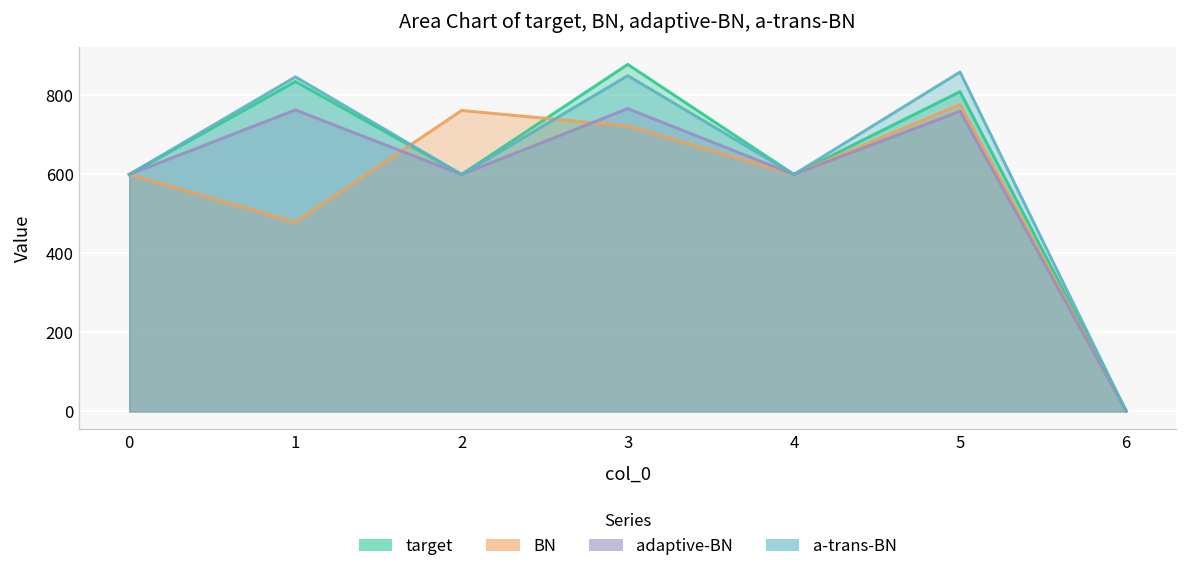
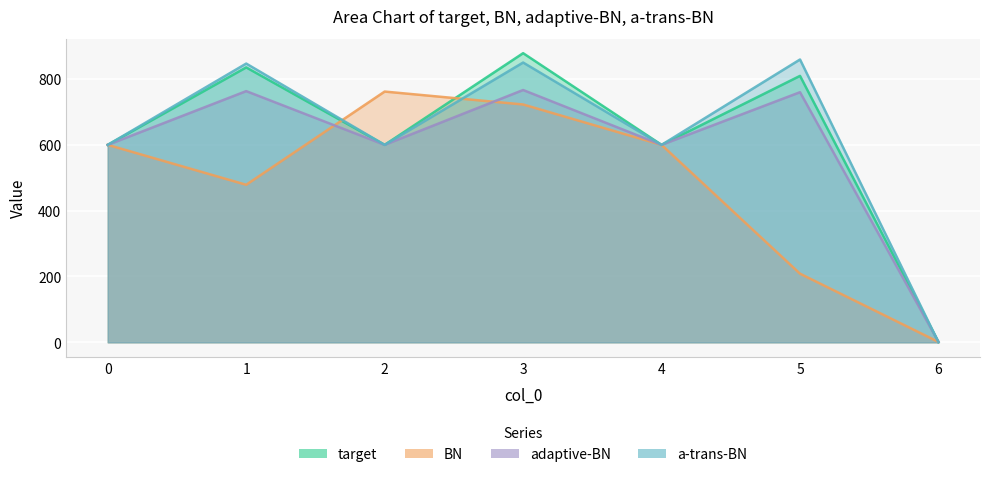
  {
    "BN": {
      "1": 480,
      "2": 760,
      "3": 720,
-     "5": 780
+     "5": 210
    }
  }
